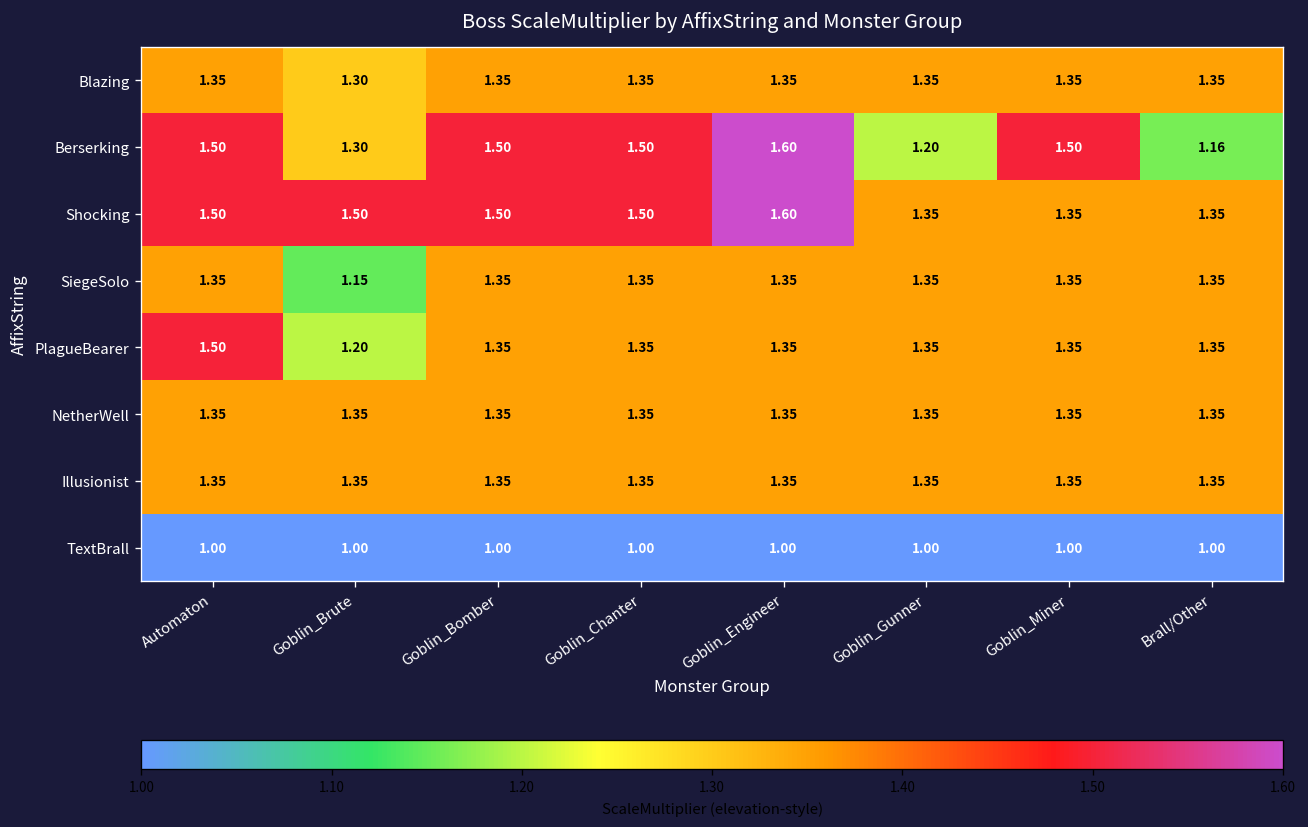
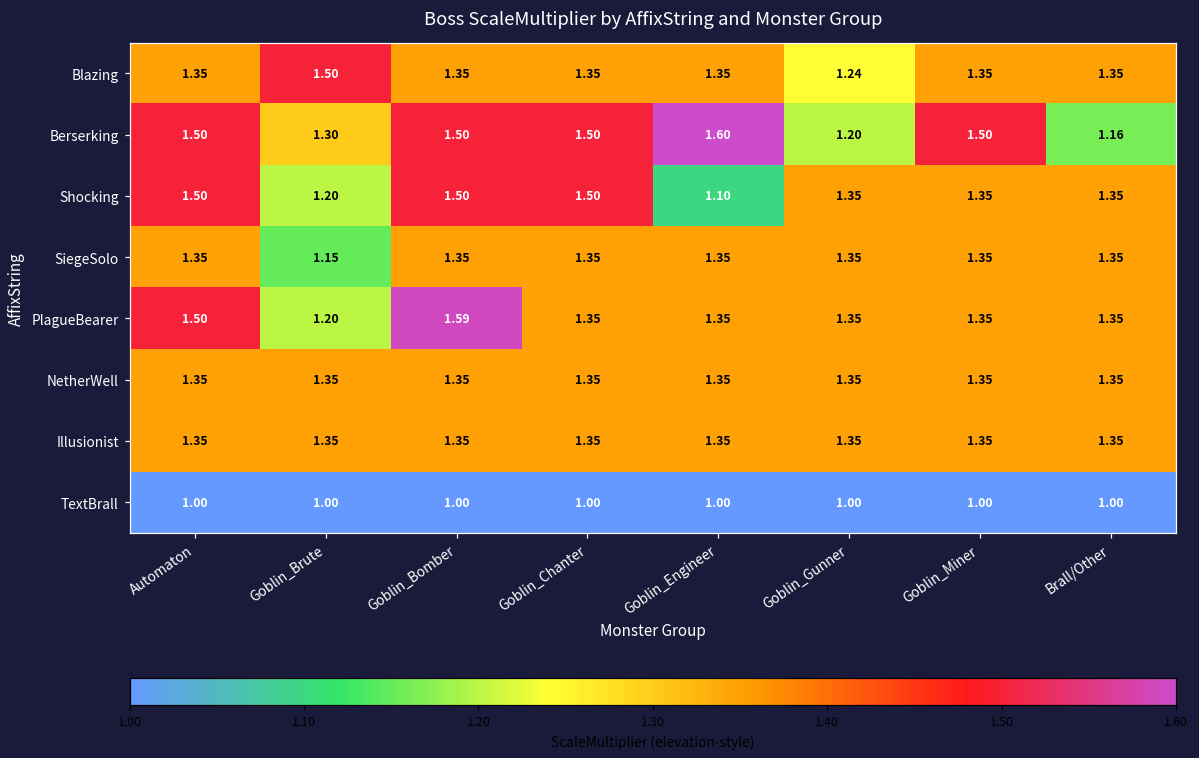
  {
    "Blazing": {
      "Automaton": 1.35,
-     "Goblin_Brute": 1.30,
+     "Goblin_Brute": 1.50,
      "Goblin_Bomber": 1.35,
      "Goblin_Chanter": 1.35,
      "Goblin_Engineer": 1.35,
-     "Goblin_Gunner": 1.35,
+     "Goblin_Gunner": 1.24,
      "Goblin_Miner": 1.35,
      "Brall/Other": 1.35
    },
    "Berserking": {
      "Automaton": 1.50,
      "Goblin_Brute": 1.30,
      "Goblin_Bomber": 1.50,
      "Goblin_Chanter": 1.50,
      "Goblin_Engineer": 1.60,
      "Goblin_Gunner": 1.20,
      "Goblin_Miner": 1.50,
      "Brall/Other": 1.16
    },
    "Shocking": {
      "Automaton": 1.50,
-     "Goblin_Brute": 1.50,
+     "Goblin_Brute": 1.20,
      "Goblin_Bomber": 1.50,
      "Goblin_Chanter": 1.50,
-     "Goblin_Engineer": 1.60,
+     "Goblin_Engineer": 1.10,
      "Goblin_Gunner": 1.35,
      "Goblin_Miner": 1.35,
      "Brall/Other": 1.35
    },
    "SiegeSolo": {
      "Automaton": 1.35,
      "Goblin_Brute": 1.15,
      "Goblin_Bomber": 1.35,
      "Goblin_Chanter": 1.35,
      "Goblin_Engineer": 1.35,
      "Goblin_Gunner": 1.35,
      "Goblin_Miner": 1.35,
      "Brall/Other": 1.35
    },
    "PlagueBearer": {
      "Automaton": 1.50,
      "Goblin_Brute": 1.20,
-     "Goblin_Bomber": 1.35,
+     "Goblin_Bomber": 1.59,
      "Goblin_Chanter": 1.35,
      "Goblin_Engineer": 1.35,
      "Goblin_Gunner": 1.35,
      "Goblin_Miner": 1.35,
      "Brall/Other": 1.35
    },
    "NetherWell": {
      "Automaton": 1.35,
      "Goblin_Brute": 1.35,
      "Goblin_Bomber": 1.35,
      "Goblin_Chanter": 1.35,
      "Goblin_Engineer": 1.35,
      "Goblin_Gunner": 1.35,
      "Goblin_Miner": 1.35,
      "Brall/Other": 1.35
    },
    "Illusionist": {
      "Automaton": 1.35,
      "Goblin_Brute": 1.35,
      "Goblin_Bomber": 1.35,
      "Goblin_Chanter": 1.35,
      "Goblin_Engineer": 1.35,
      "Goblin_Gunner": 1.35,
      "Goblin_Miner": 1.35,
      "Brall/Other": 1.35
    },
    "TextBrall": {
      "Automaton": 1.00,
      "Goblin_Brute": 1.00,
      "Goblin_Bomber": 1.00,
      "Goblin_Chanter": 1.00,
      "Goblin_Engineer": 1.00,
      "Goblin_Gunner": 1.00,
      "Goblin_Miner": 1.00,
      "Brall/Other": 1.00
    }
  }
